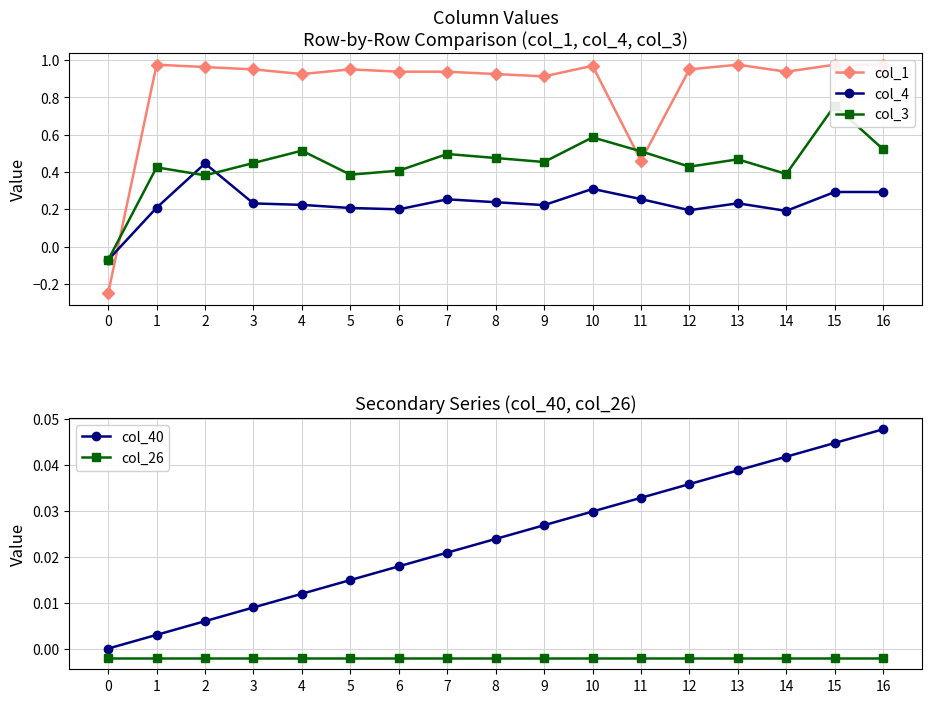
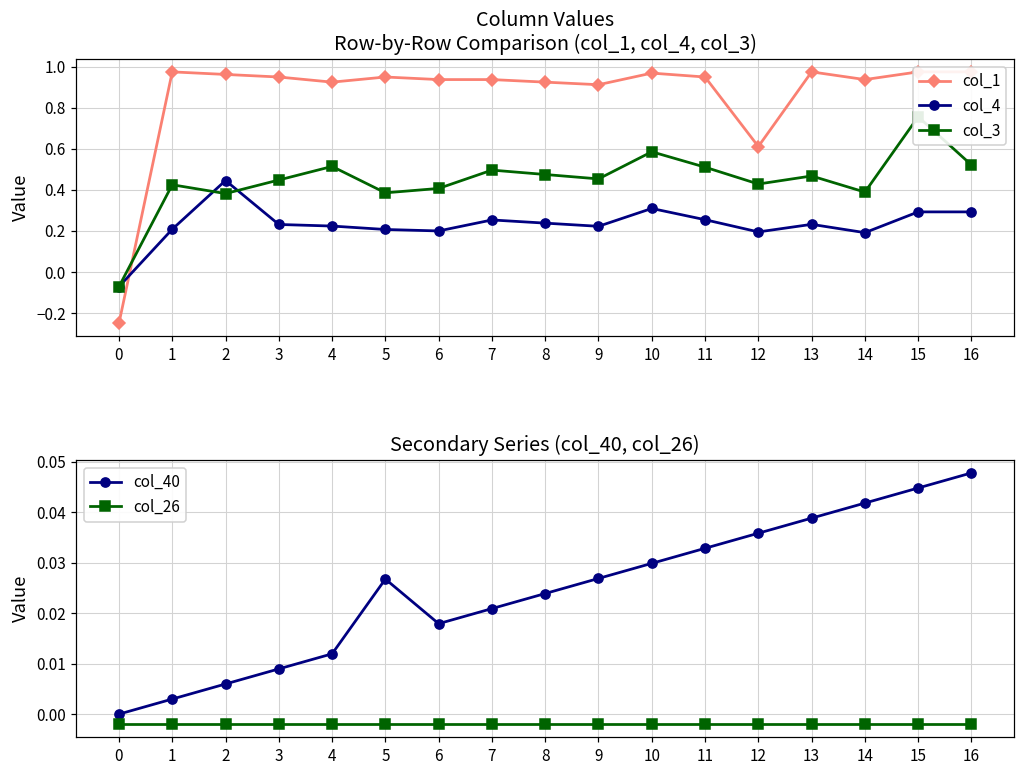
  {
    "Column Values Row-by-Row Comparison (col_1, col_4, col_3)": {
      "col_1": {
        "0": -0.25,
        "1": 0.98,
        "2": 0.96,
        "3": 0.95,
        "4": 0.93,
        "5": 0.95,
        "6": 0.94,
        "7": 0.94,
        "8": 0.93,
        "9": 0.91,
        "10": 0.97,
-       "11": 0.46,
-       "12": 0.95,
+       "11": 0.95,
+       "12": 0.61,
        "13": 0.98,
        "14": 0.94
      },
      "col_4": {
        "1": 0.21,
        "2": 0.45,
        "3": 0.23,
        "4": 0.22,
        "5": 0.21,
        "6": 0.20,
        "7": 0.25,
        "8": 0.24,
        "9": 0.22,
        "10": 0.31,
        "11": 0.25,
        "12": 0.20,
        "13": 0.23,
        "14": 0.19,
        "15": 0.29,
        "16": 0.29
      },
      "col_3": {
        "1": 0.42,
        "2": 0.38,
        "3": 0.45,
        "4": 0.51,
        "5": 0.39,
        "6": 0.41,
        "7": 0.50,
        "8": 0.48,
        "9": 0.45,
        "10": 0.59,
        "11": 0.51,
        "12": 0.43,
        "13": 0.47,
        "14": 0.39,
        "16": 0.52
      }
    },
    "Secondary Series (col_40, col_26)": {
      "col_40": {
        "0": 0.000,
        "1": 0.003,
        "2": 0.006,
        "3": 0.009,
        "4": 0.012,
-       "5": 0.015,
+       "5": 0.027,
        "6": 0.018,
        "7": 0.021,
        "8": 0.024,
        "9": 0.027,
        "10": 0.030,
        "11": 0.033,
        "12": 0.036,
        "13": 0.039,
        "14": 0.042,
        "15": 0.045,
        "16": 0.048
      },
      "col_26": {
        "0": -0.002,
        "1": -0.002,
        "2": -0.002,
        "3": -0.002,
        "4": -0.002,
        "5": -0.002,
        "6": -0.002,
        "7": -0.002,
        "8": -0.002,
        "9": -0.002,
        "10": -0.002,
        "11": -0.002,
        "12": -0.002,
        "13": -0.002,
        "14": -0.002,
        "15": -0.002,
        "16": -0.002
      }
    }
  }
